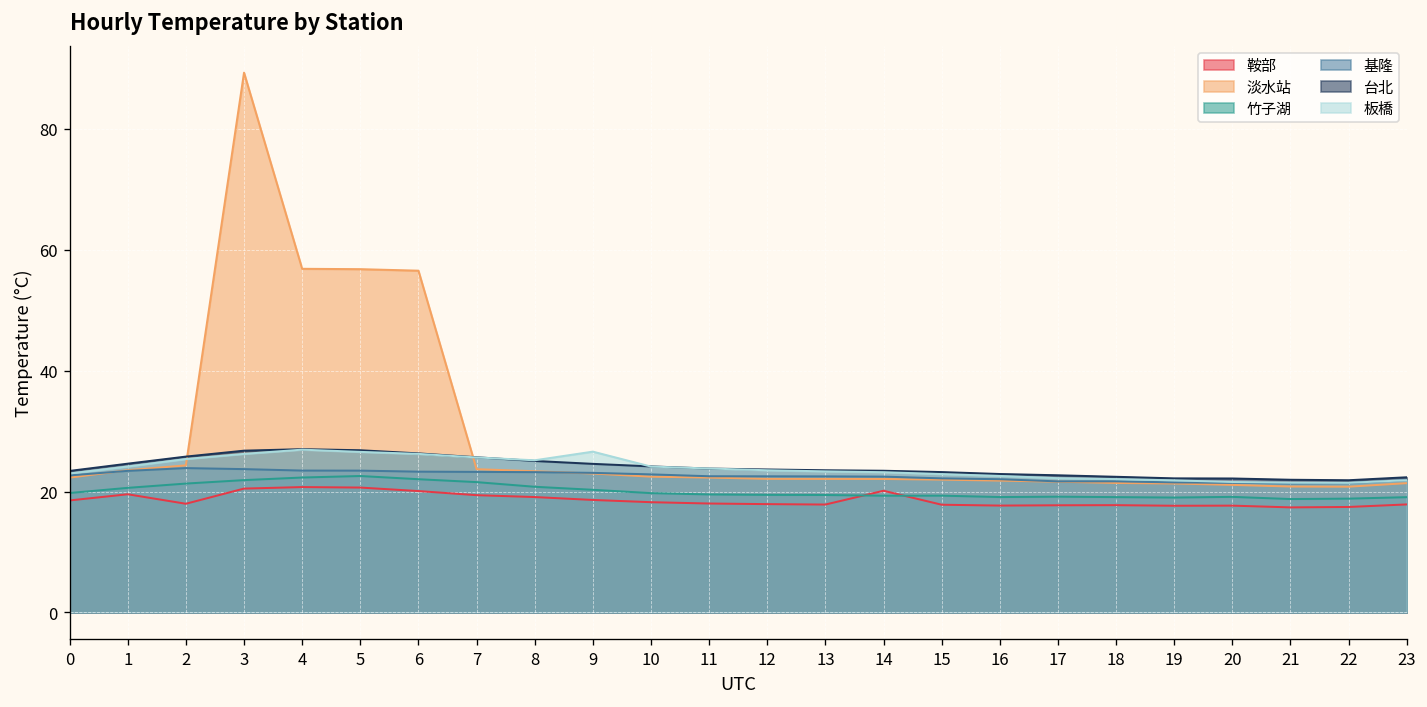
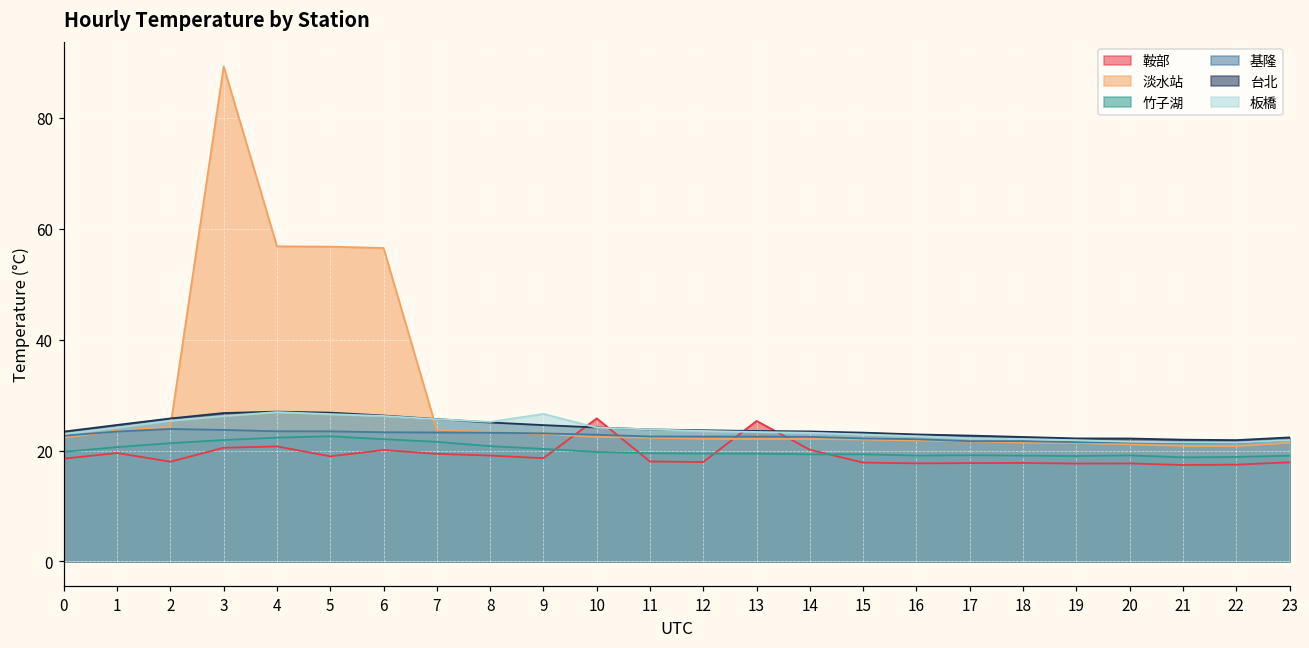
  {
    "鞍部": {
      "0": 19,
      "1": 20,
      "2": 18,
      "3": 20,
      "4": 21,
-     "5": 21,
+     "5": 19,
      "6": 20,
      "7": 19,
      "8": 19,
      "9": 19,
-     "10": 18,
+     "10": 26,
      "11": 18,
      "12": 18,
-     "13": 18,
+     "13": 25,
      "14": 20,
      "15": 18,
      "16": 18,
      "17": 18,
      "18": 18,
      "19": 18,
      "20": 18,
      "21": 17,
      "22": 17,
      "23": 18
    },
    "淡水站": {
      "3": 89,
      "4": 57,
      "5": 57,
      "6": 57,
      "21": 21,
      "22": 21
    },
    "台北": {
      "3": 27,
      "9": 25,
      "20": 22
    },
    "板橋": {
      "3": 26,
      "9": 27
    }
  }
